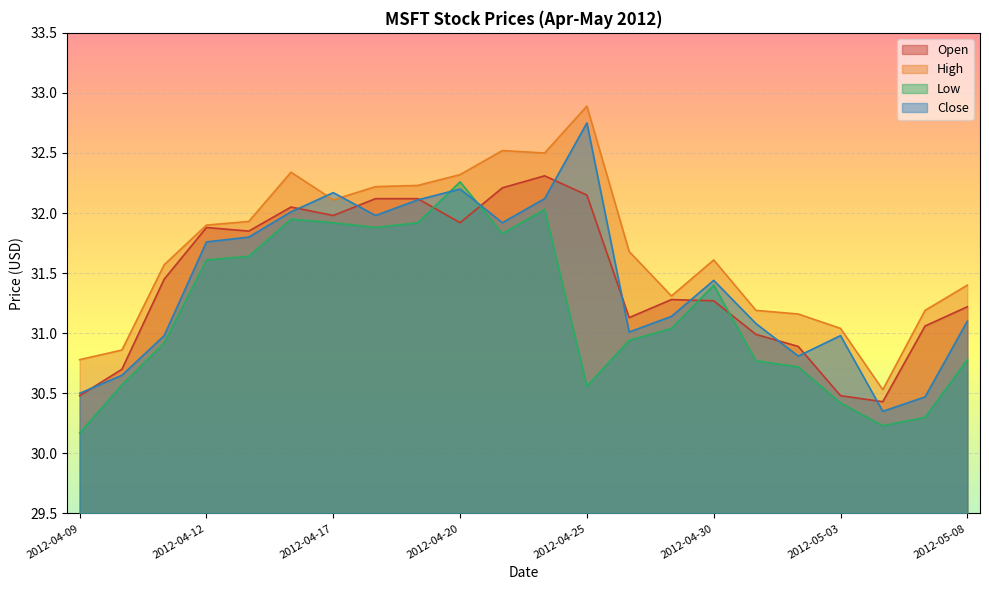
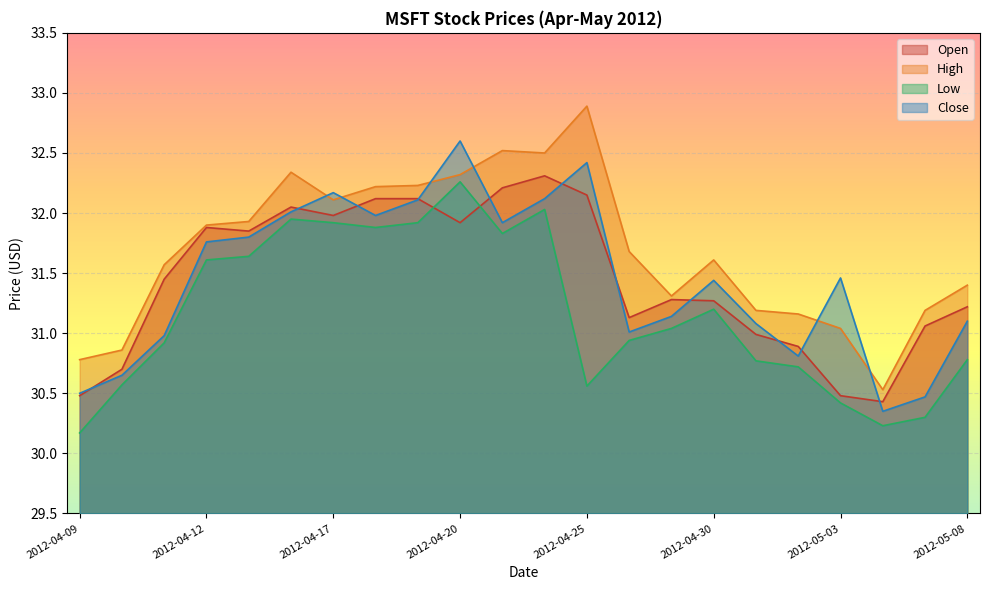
  {
    "Low": {
      "2012-04-09": 30.17,
      "2012-04-12": 31.6,
      "2012-04-17": 31.9,
      "2012-04-20": 32.26,
      "2012-04-25": 30.56,
-     "2012-04-30": 31.4,
+     "2012-04-30": 31.2,
      "2012-05-03": 30.4,
      "2012-05-08": 30.8
    },
    "Close": {
      "2012-04-12": 31.76,
      "2012-04-17": 32.17,
-     "2012-04-20": 32.2,
-     "2012-04-25": 32.75,
+     "2012-04-20": 32.6,
+     "2012-04-25": 32.42,
      "2012-04-30": 31.44,
-     "2012-05-03": 30.98,
+     "2012-05-03": 31.46,
      "2012-05-08": 31.10
    }
  }
